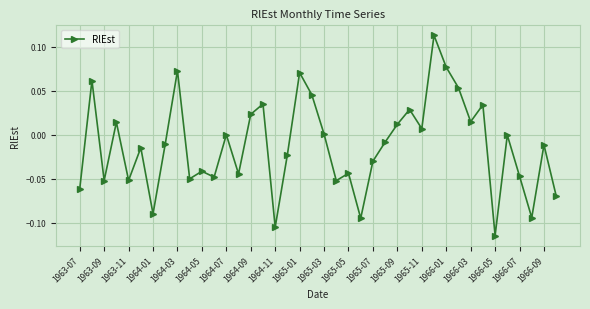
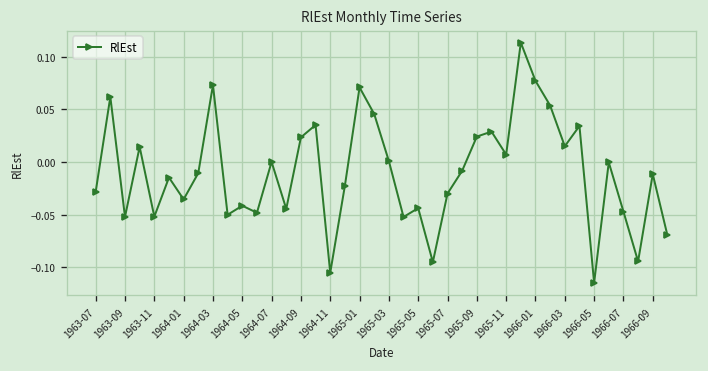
  {
-   "1963-07": -0.06,
+   "1963-07": -0.03,
    "1963-09": -0.05,
    "1963-11": -0.05,
-   "1964-01": -0.09,
+   "1964-01": -0.04,
    "1964-03": 0.07,
    "1964-05": -0.04,
    "1964-07": 0.00,
    "1964-09": 0.02,
    "1964-11": -0.11,
    "1965-01": 0.07,
    "1965-03": 0.00,
    "1965-05": -0.04,
    "1965-07": -0.03,
-   "1965-09": 0.01,
+   "1965-09": 0.02,
    "1965-11": 0.01,
    "1966-01": 0.08,
    "1966-03": 0.01,
    "1966-05": -0.11,
    "1966-07": -0.05,
    "1966-09": -0.01
  }
